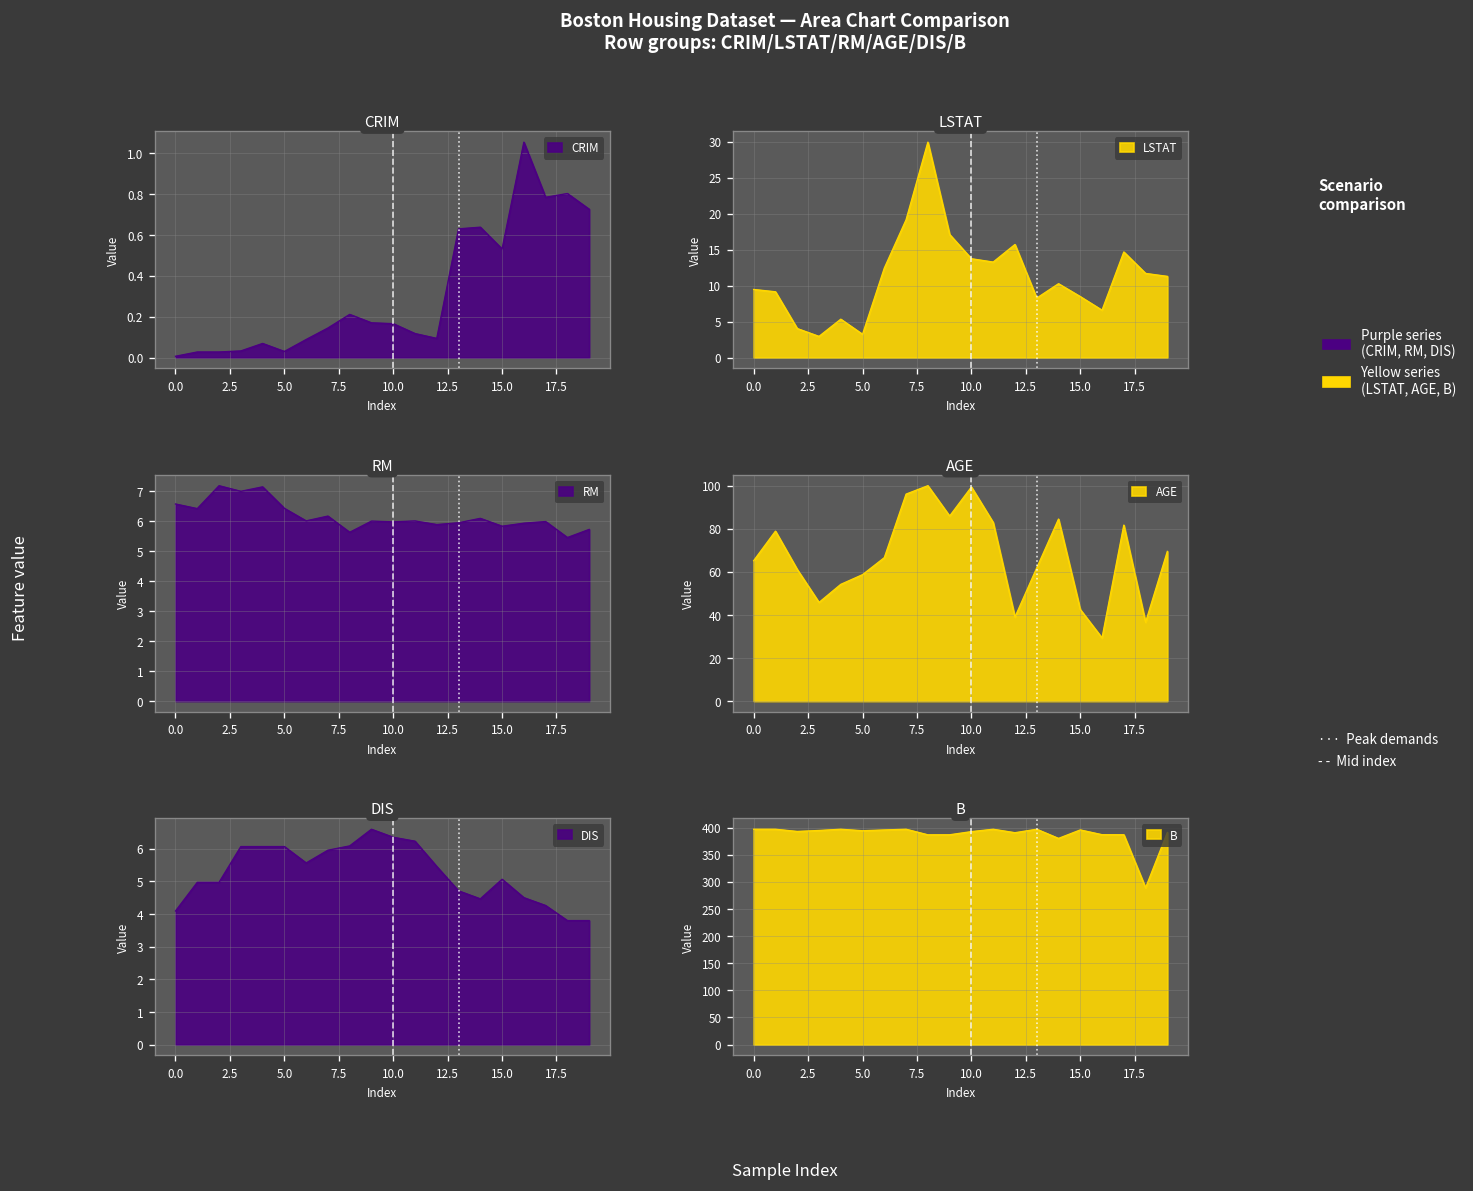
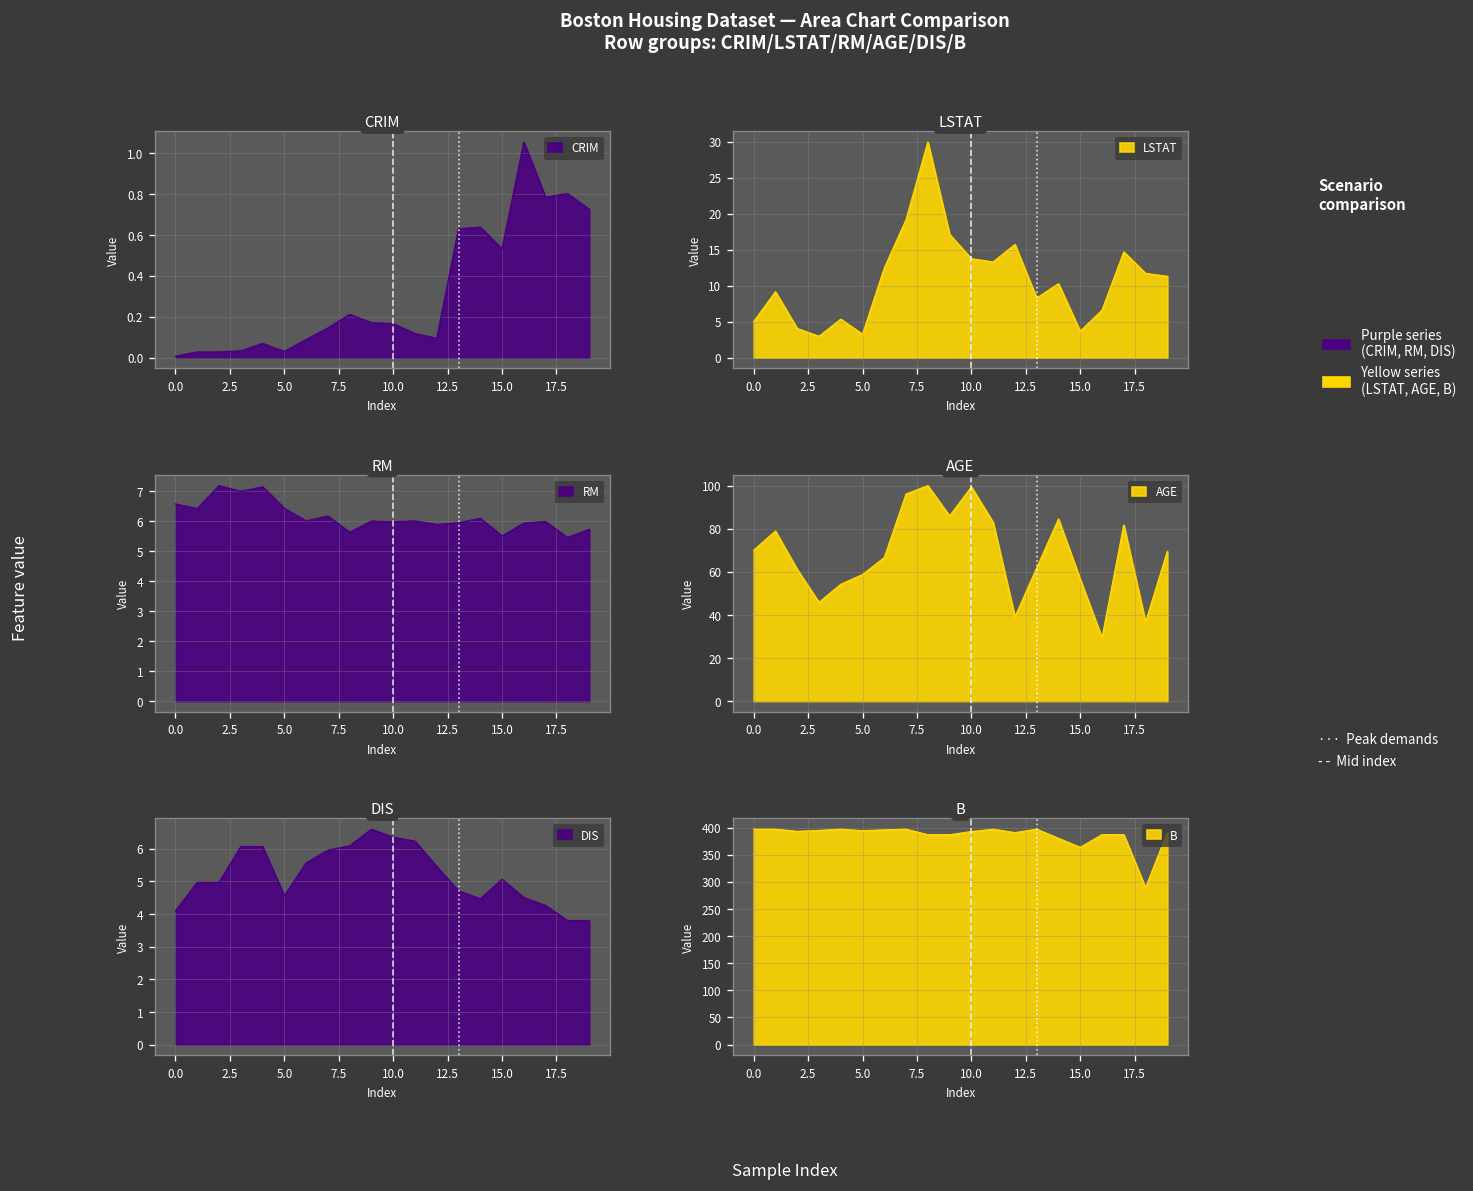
  {
    "CRIM": {
      "0.0": 0.01,
      "5.0": 0.03,
      "10.0": 0.17,
      "15.0": 0.53
    },
    "LSTAT": {
-     "0.0": 9,
+     "0.0": 5,
      "5.0": 3,
      "10.0": 14,
-     "15.0": 8
+     "15.0": 4
    },
    "RM": {
      "0.0": 6.6,
      "5.0": 6.4,
      "10.0": 6.0,
-     "15.0": 5.8
+     "15.0": 5.5
    },
    "AGE": {
-     "0.0": 65,
+     "0.0": 70,
      "5.0": 59,
      "10.0": 99,
-     "15.0": 43
+     "15.0": 57
    },
    "DIS": {
      "0.0": 4.1,
-     "5.0": 6.1,
+     "5.0": 4.6,
      "10.0": 6.3,
      "15.0": 5.1
    },
    "B": {
      "0.0": 400,
      "5.0": 390,
      "10.0": 390,
-     "15.0": 400
+     "15.0": 360
    }
  }
